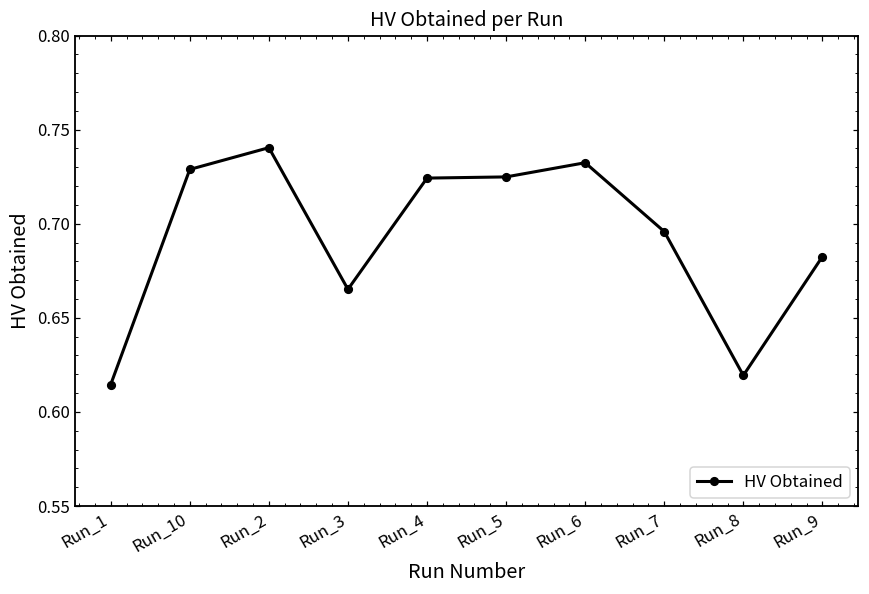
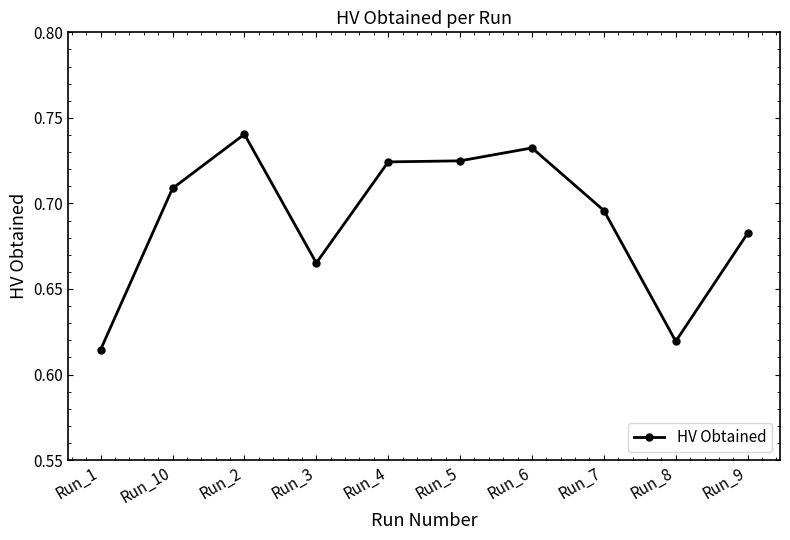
  {
    "Run_1": 0.615,
-   "Run_10": 0.729,
+   "Run_10": 0.709,
    "Run_2": 0.740,
    "Run_3": 0.665,
    "Run_4": 0.724,
    "Run_5": 0.725,
    "Run_6": 0.732,
    "Run_7": 0.696,
    "Run_8": 0.619,
    "Run_9": 0.683
  }
